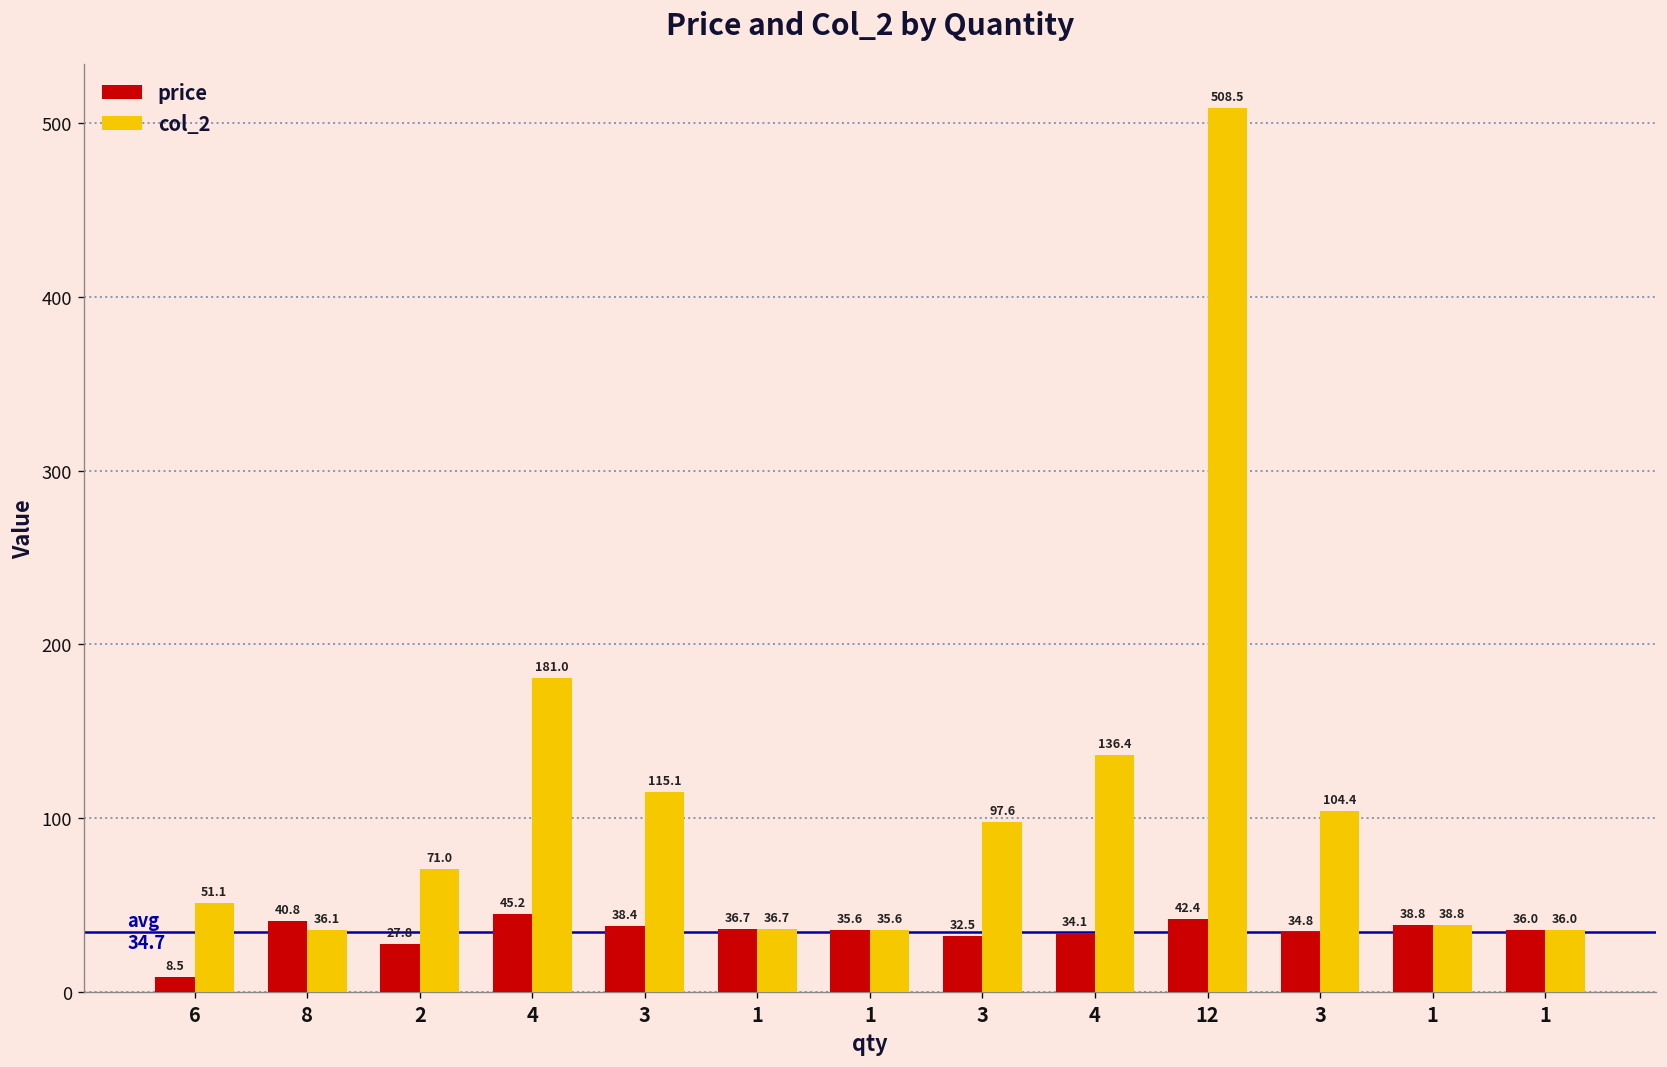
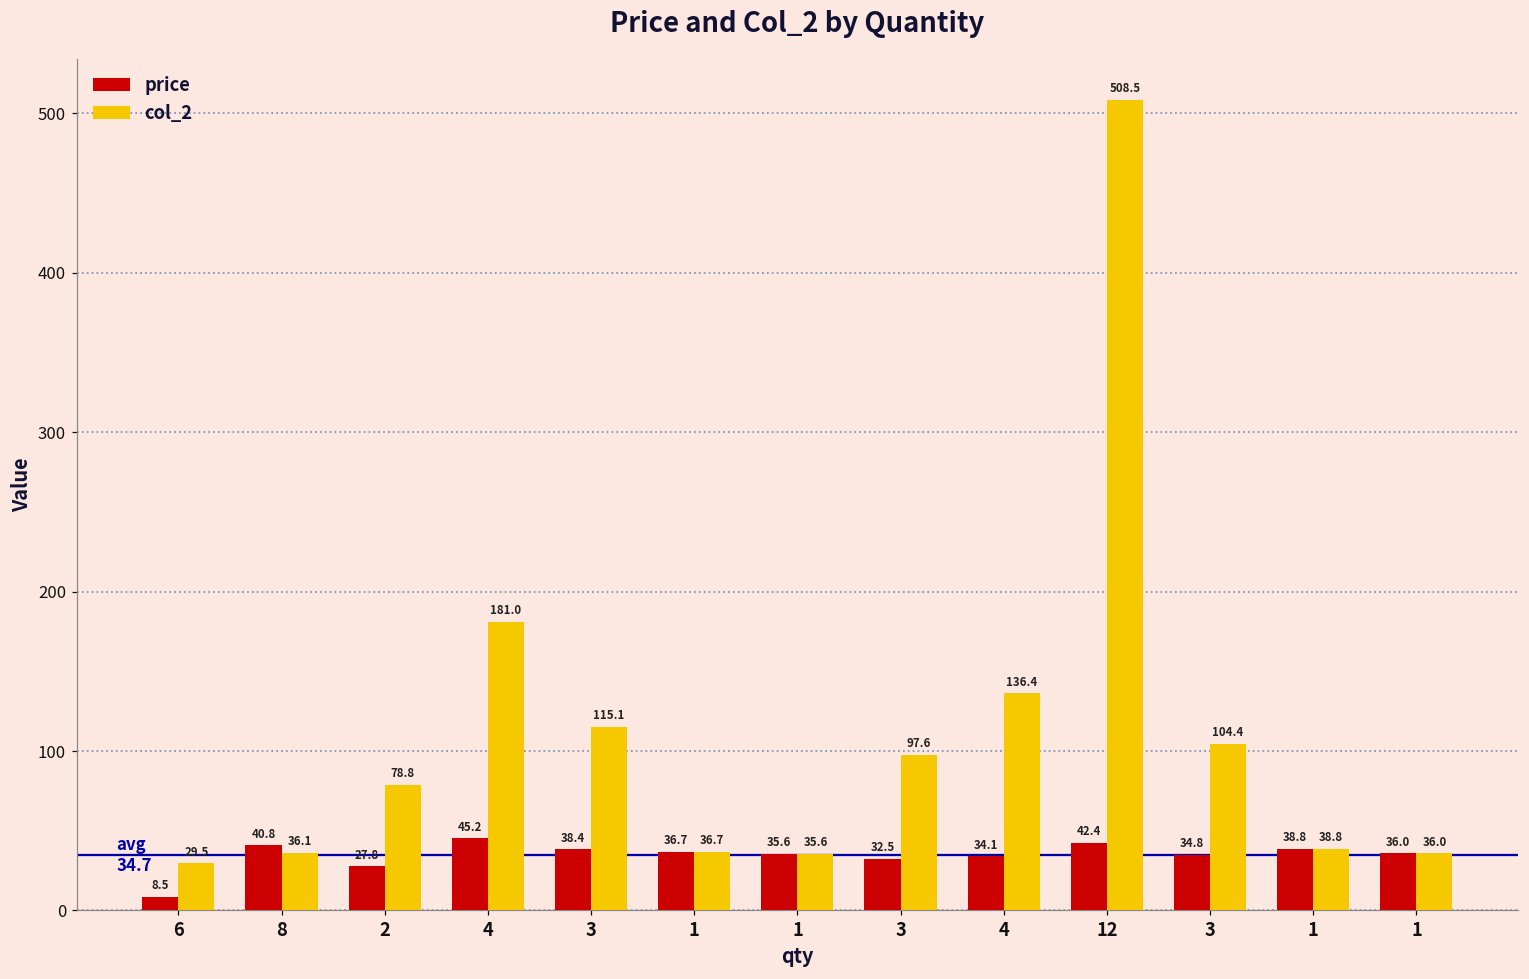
  {
    "price": {
      "6": 8.5,
      "8": 40.8,
      "2": 27.8,
      "12": 42.4
    },
    "col_2": {
-     "6": 51.1,
+     "6": 29.5,
      "8": 36.1,
-     "2": 71.0,
+     "2": 78.8,
      "12": 508.5
    }
  }
